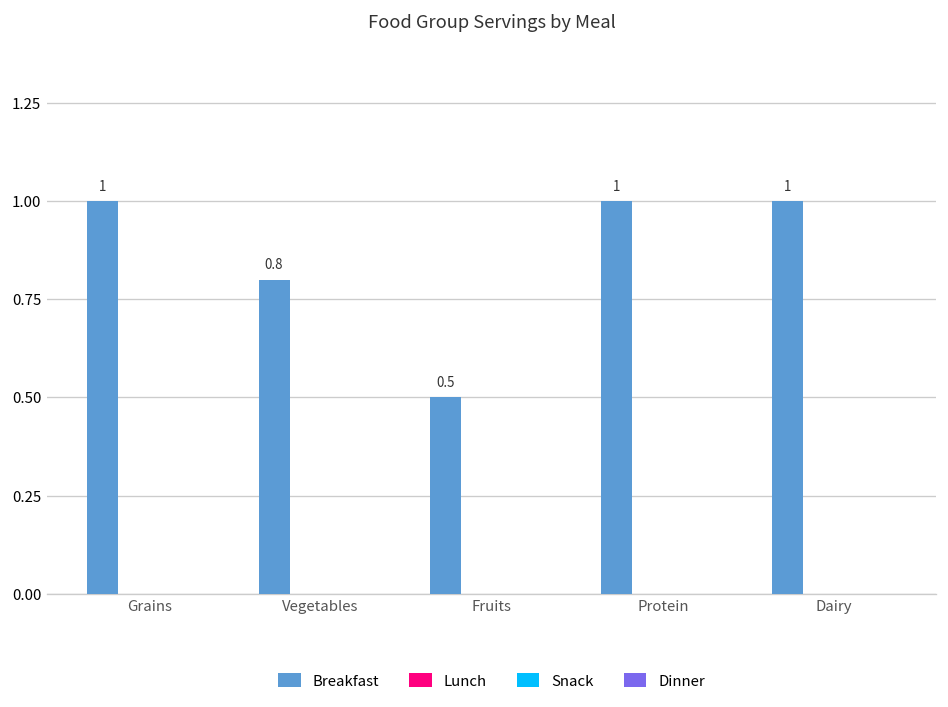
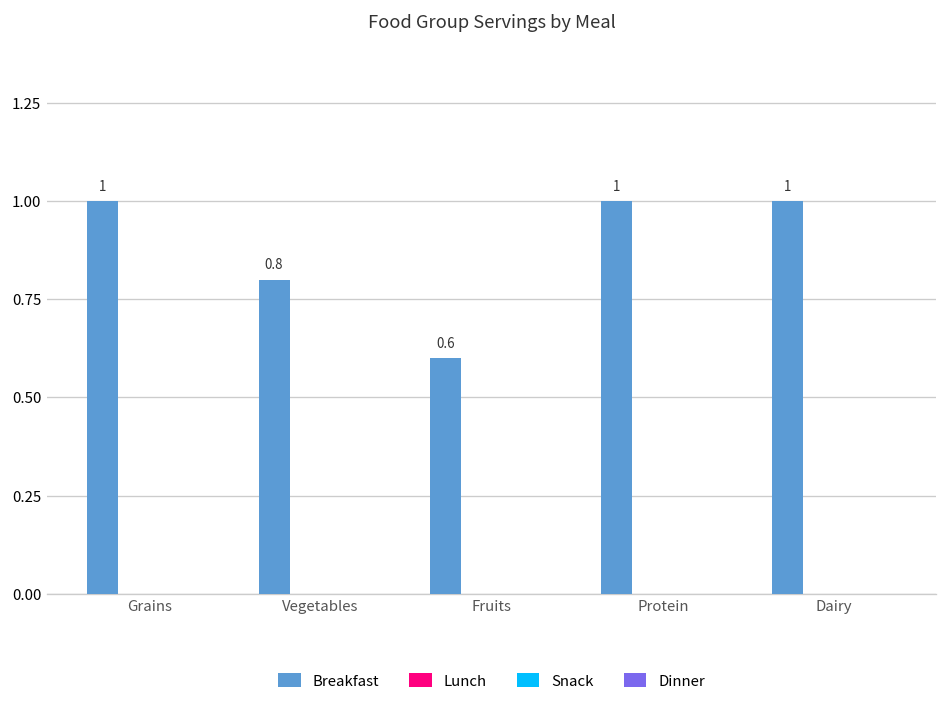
  {
    "Breakfast": {
      "Grains": 1,
      "Vegetables": 0.8,
-     "Fruits": 0.5,
+     "Fruits": 0.6,
      "Protein": 1,
      "Dairy": 1
    },
    "Lunch": {
      "Grains": 0.00,
      "Vegetables": 0.00,
      "Fruits": 0.00,
      "Protein": 0.00,
      "Dairy": 0.00
    },
    "Snack": {
      "Grains": 0.00,
      "Vegetables": 0.00,
      "Fruits": 0.00,
      "Protein": 0.00,
      "Dairy": 0.00
    },
    "Dinner": {
      "Grains": 0.00,
      "Vegetables": 0.00,
      "Fruits": 0.00,
      "Protein": 0.00,
      "Dairy": 0.00
    }
  }
